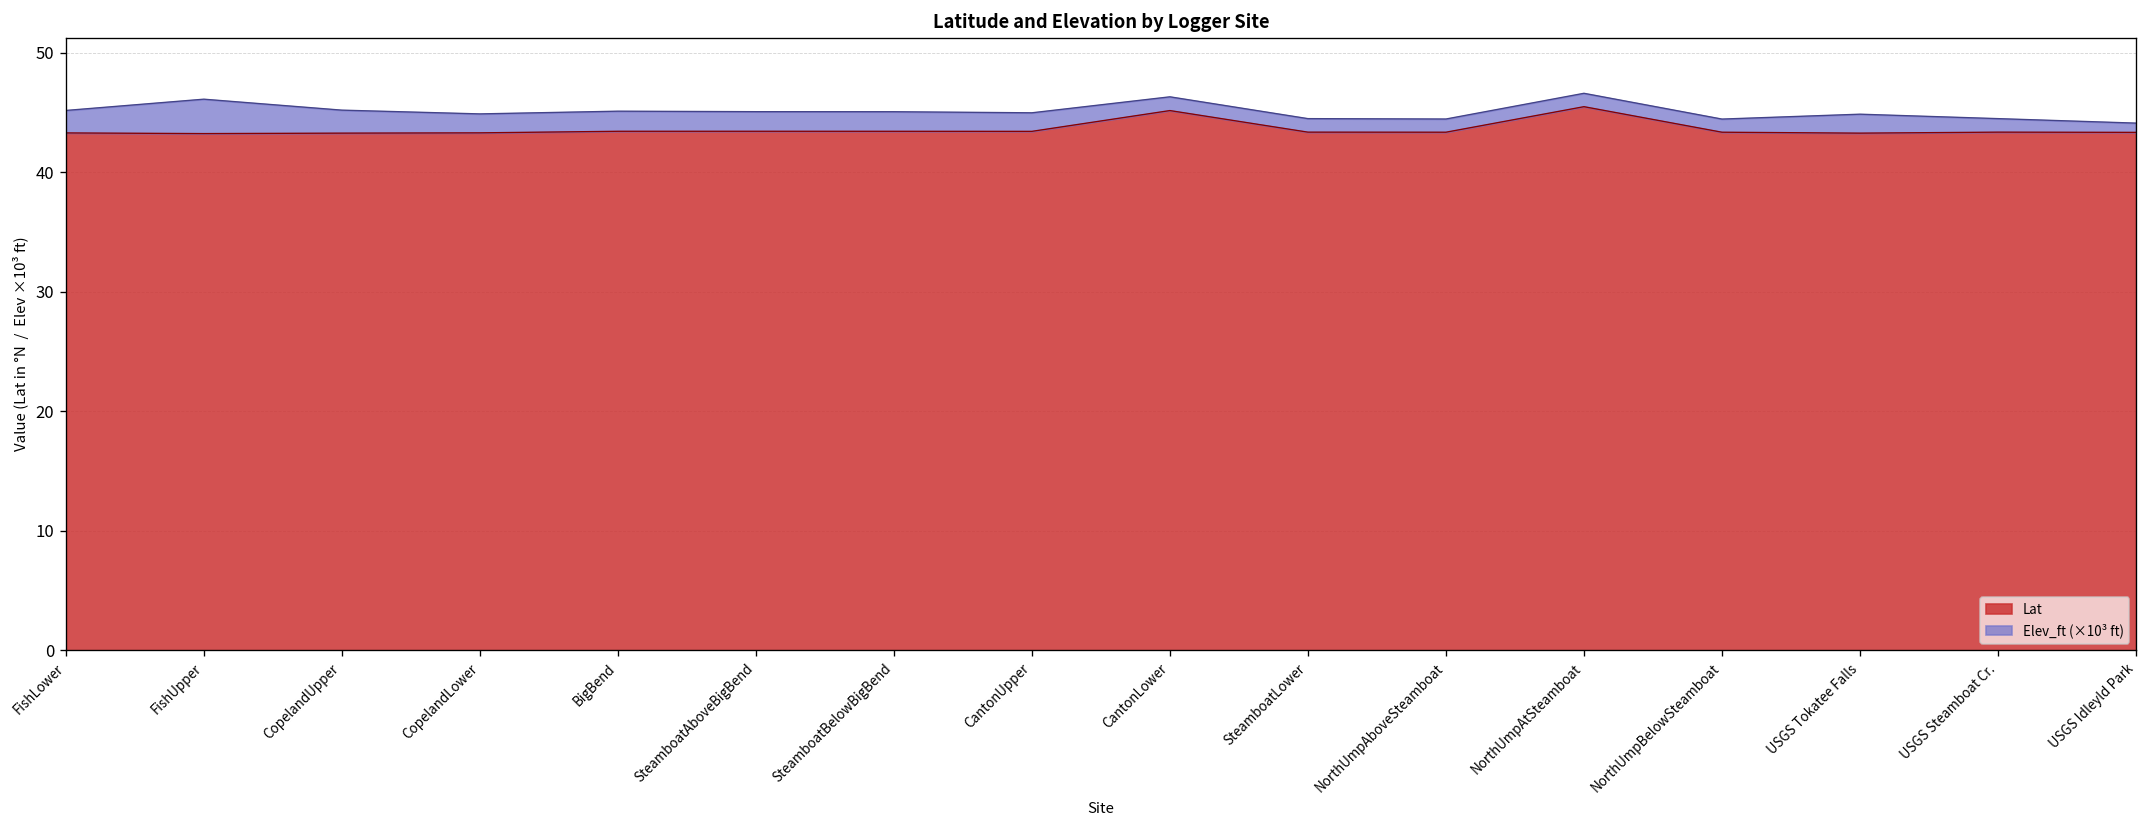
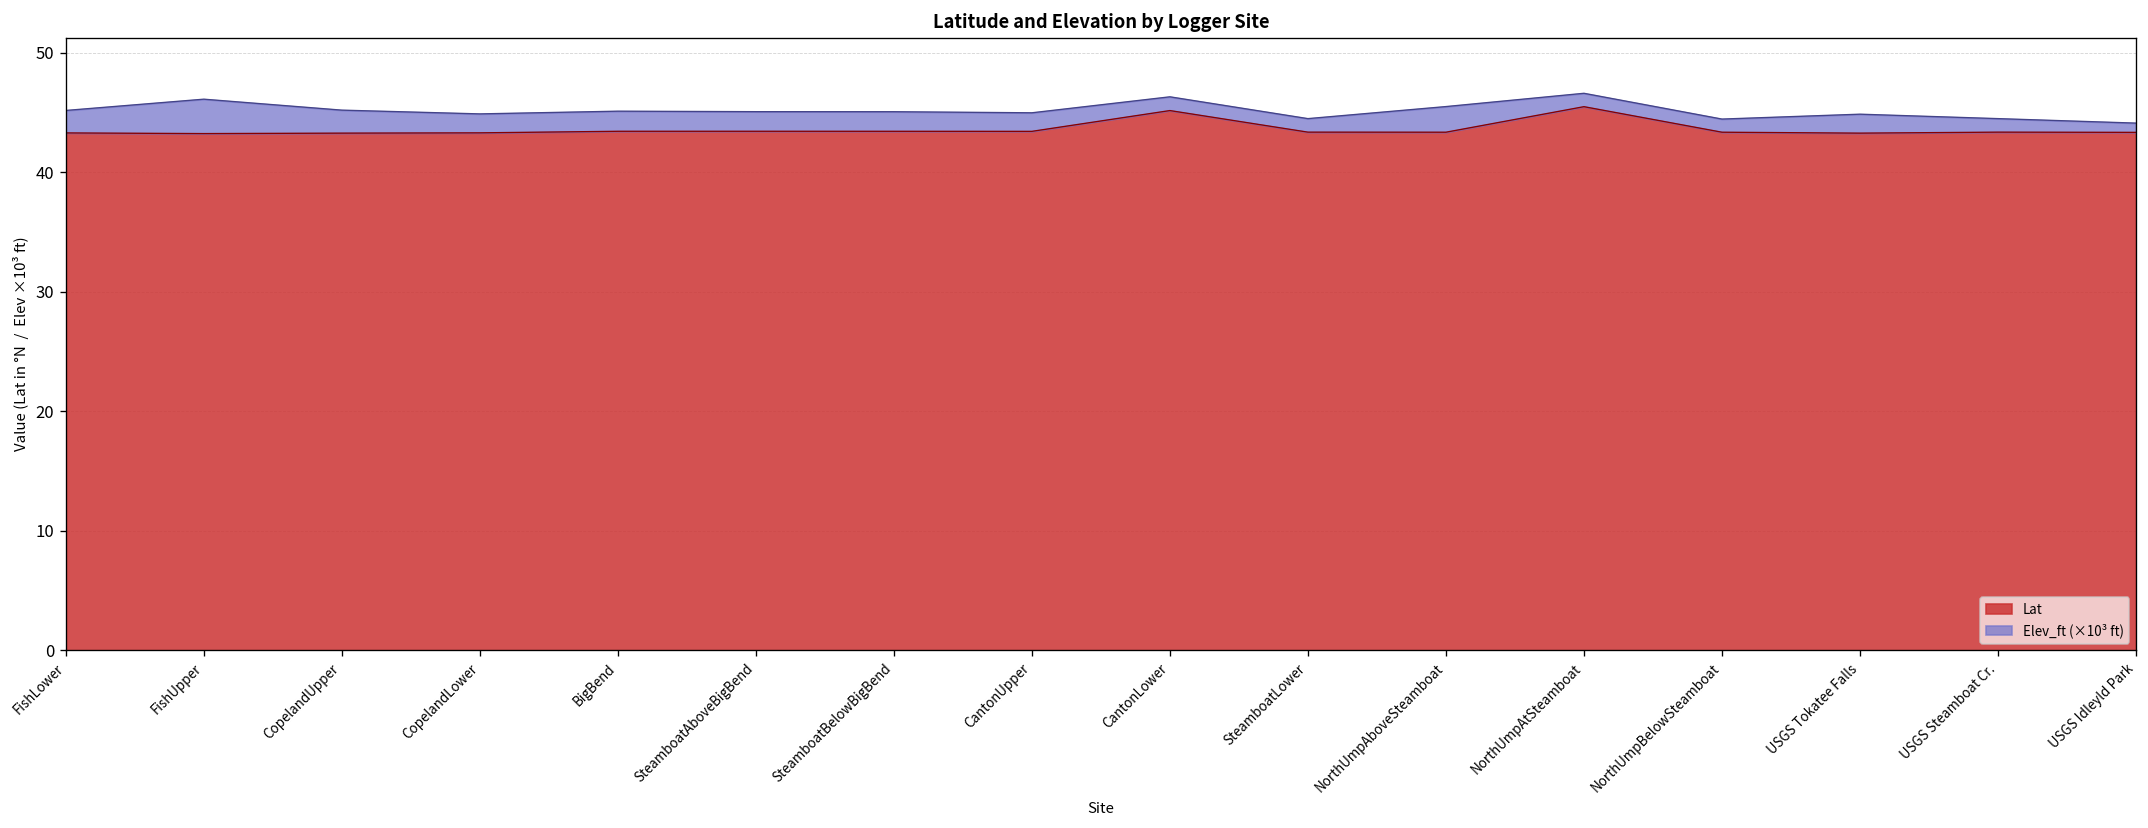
  {
    "Lat": {
      "FishLower": 43,
      "FishUpper": 43,
      "CopelandUpper": 43,
      "CopelandLower": 43,
      "BigBend": 43,
      "SteamboatAboveBigBend": 43,
      "SteamboatBelowBigBend": 43,
      "CantonUpper": 43,
      "CantonLower": 45,
      "SteamboatLower": 43,
      "NorthUmpAboveSteamboat": 43,
      "NorthUmpAtSteamboat": 45,
      "NorthUmpBelowSteamboat": 43,
      "USGS Tokatee Falls": 43,
      "USGS Steamboat Cr.": 43,
      "USGS Idleyld Park": 43
    },
    "Elev_ft (×10³ ft)": {
      "FishLower": 2,
      "FishUpper": 3,
      "CopelandUpper": 2,
      "CopelandLower": 2,
      "BigBend": 2,
      "SteamboatAboveBigBend": 2,
      "SteamboatBelowBigBend": 2,
      "CantonUpper": 2,
      "CantonLower": 1,
      "SteamboatLower": 1,
-     "NorthUmpAboveSteamboat": 1,
+     "NorthUmpAboveSteamboat": 2,
      "NorthUmpAtSteamboat": 1,
      "NorthUmpBelowSteamboat": 1,
      "USGS Tokatee Falls": 2,
      "USGS Steamboat Cr.": 1,
      "USGS Idleyld Park": 1
    }
  }
